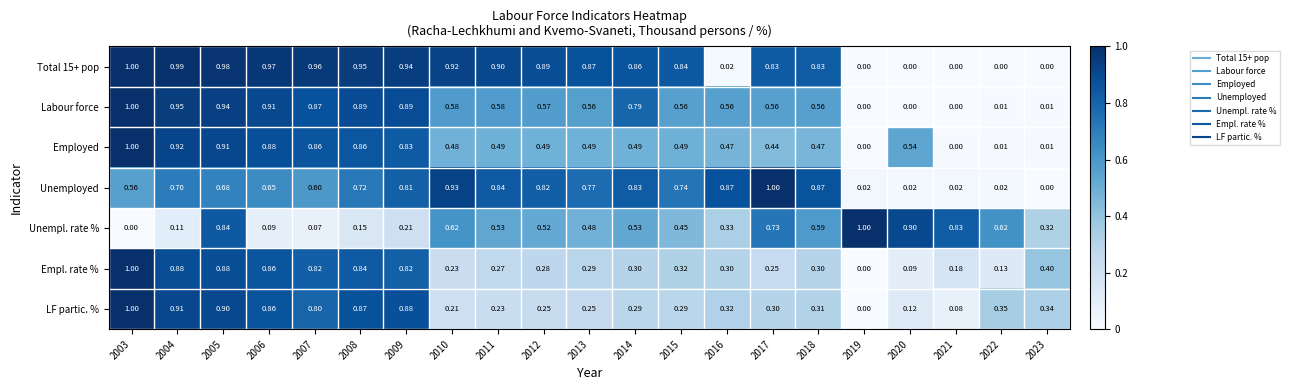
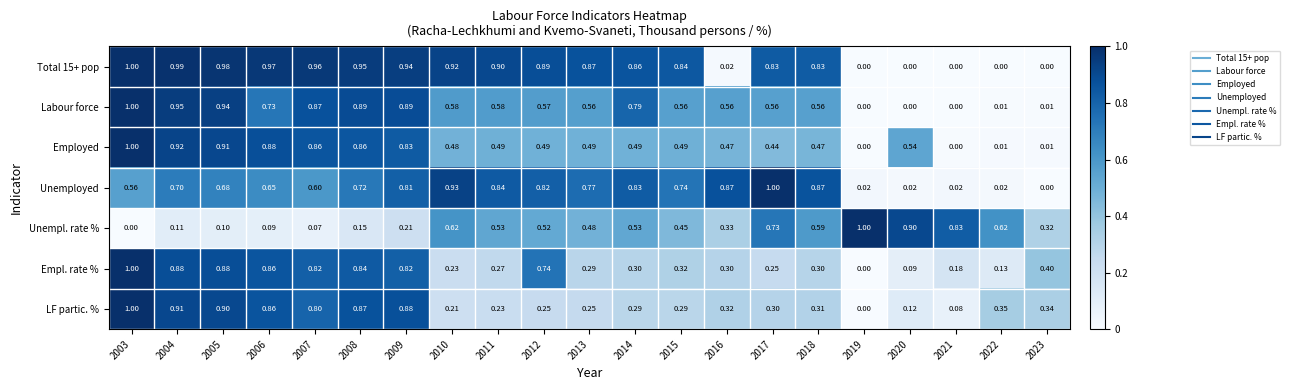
  {
    "Total 15+ pop": {
      "2003": 1.00,
      "2004": 0.99,
      "2005": 0.98,
      "2006": 0.97,
      "2007": 0.96,
      "2008": 0.95,
      "2009": 0.94,
      "2010": 0.92,
      "2011": 0.90,
      "2012": 0.89,
      "2013": 0.87,
      "2014": 0.86,
      "2015": 0.84,
      "2016": 0.02,
      "2017": 0.83,
      "2018": 0.83,
      "2019": 0.00,
      "2020": 0.00,
      "2021": 0.00,
      "2022": 0.00,
      "2023": 0.00
    },
    "Labour force": {
      "2003": 1.00,
      "2004": 0.95,
      "2005": 0.94,
-     "2006": 0.91,
+     "2006": 0.73,
      "2007": 0.87,
      "2008": 0.89,
      "2009": 0.89,
      "2010": 0.58,
      "2011": 0.58,
      "2012": 0.57,
      "2013": 0.56,
      "2014": 0.79,
      "2015": 0.56,
      "2016": 0.56,
      "2017": 0.56,
      "2018": 0.56,
      "2019": 0.00,
      "2020": 0.00,
      "2021": 0.00,
      "2022": 0.01,
      "2023": 0.01
    },
    "Employed": {
      "2003": 1.00,
      "2004": 0.92,
      "2005": 0.91,
      "2006": 0.88,
      "2007": 0.86,
      "2008": 0.86,
      "2009": 0.83,
      "2010": 0.48,
      "2011": 0.49,
      "2012": 0.49,
      "2013": 0.49,
      "2014": 0.49,
      "2015": 0.49,
      "2016": 0.47,
      "2017": 0.44,
      "2018": 0.47,
      "2019": 0.00,
      "2020": 0.54,
      "2021": 0.00,
      "2022": 0.01,
      "2023": 0.01
    },
    "Unemployed": {
      "2003": 0.56,
      "2004": 0.70,
      "2005": 0.68,
      "2006": 0.65,
      "2007": 0.60,
      "2008": 0.72,
      "2009": 0.81,
      "2010": 0.93,
      "2011": 0.84,
      "2012": 0.82,
      "2013": 0.77,
      "2014": 0.83,
      "2015": 0.74,
      "2016": 0.87,
      "2017": 1.00,
      "2018": 0.87,
      "2019": 0.02,
      "2020": 0.02,
      "2021": 0.02,
      "2022": 0.02,
      "2023": 0.00
    },
    "Unempl. rate %": {
      "2003": 0.00,
      "2004": 0.11,
-     "2005": 0.84,
+     "2005": 0.10,
      "2006": 0.09,
      "2007": 0.07,
      "2008": 0.15,
      "2009": 0.21,
      "2010": 0.62,
      "2011": 0.53,
      "2012": 0.52,
      "2013": 0.48,
      "2014": 0.53,
      "2015": 0.45,
      "2016": 0.33,
      "2017": 0.73,
      "2018": 0.59,
      "2019": 1.00,
      "2020": 0.90,
      "2021": 0.83,
      "2022": 0.62,
      "2023": 0.32
    },
    "Empl. rate %": {
      "2003": 1.00,
      "2004": 0.88,
      "2005": 0.88,
      "2006": 0.86,
      "2007": 0.82,
      "2008": 0.84,
      "2009": 0.82,
      "2010": 0.23,
      "2011": 0.27,
-     "2012": 0.28,
+     "2012": 0.74,
      "2013": 0.29,
      "2014": 0.30,
      "2015": 0.32,
      "2016": 0.30,
      "2017": 0.25,
      "2018": 0.30,
      "2019": 0.00,
      "2020": 0.09,
      "2021": 0.18,
      "2022": 0.13,
      "2023": 0.40
    },
    "LF partic. %": {
      "2003": 1.00,
      "2004": 0.91,
      "2005": 0.90,
      "2006": 0.86,
      "2007": 0.80,
      "2008": 0.87,
      "2009": 0.88,
      "2010": 0.21,
      "2011": 0.23,
      "2012": 0.25,
      "2013": 0.25,
      "2014": 0.29,
      "2015": 0.29,
      "2016": 0.32,
      "2017": 0.30,
      "2018": 0.31,
      "2019": 0.00,
      "2020": 0.12,
      "2021": 0.08,
      "2022": 0.35,
      "2023": 0.34
    }
  }
